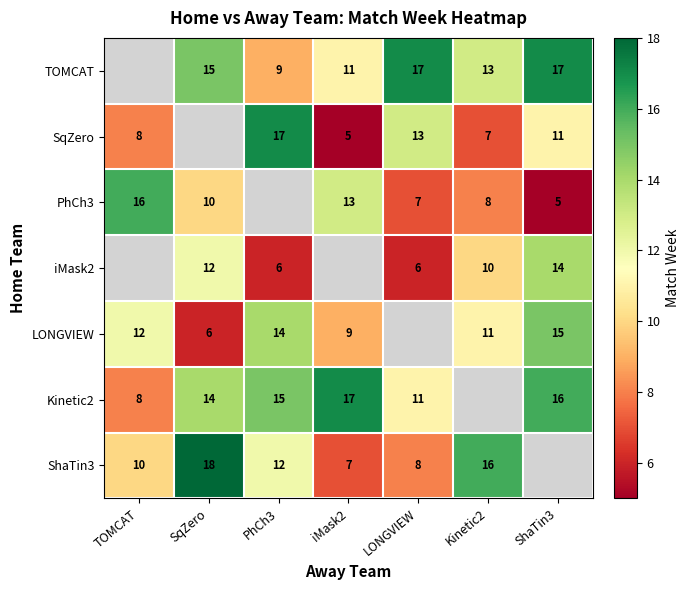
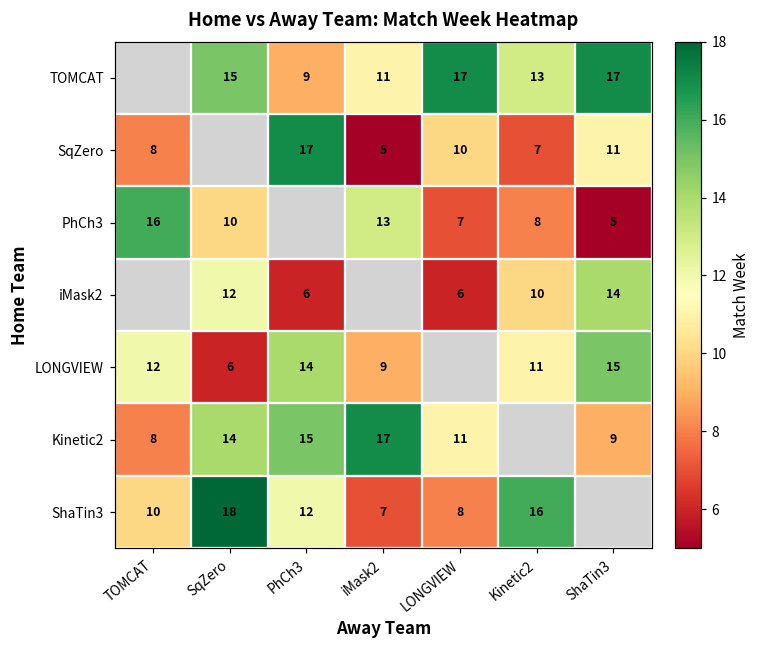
  {
    "TOMCAT": {
      "SqZero": 15,
      "PhCh3": 9,
      "iMask2": 11,
      "LONGVIEW": 17,
      "Kinetic2": 13,
      "ShaTin3": 17
    },
    "SqZero": {
      "TOMCAT": 8,
      "PhCh3": 17,
      "iMask2": 5,
-     "LONGVIEW": 13,
+     "LONGVIEW": 10,
      "Kinetic2": 7,
      "ShaTin3": 11
    },
    "PhCh3": {
      "TOMCAT": 16,
      "SqZero": 10,
      "iMask2": 13,
      "LONGVIEW": 7,
      "Kinetic2": 8,
      "ShaTin3": 5
    },
    "iMask2": {
      "SqZero": 12,
      "PhCh3": 6,
      "LONGVIEW": 6,
      "Kinetic2": 10,
      "ShaTin3": 14
    },
    "LONGVIEW": {
      "TOMCAT": 12,
      "SqZero": 6,
      "PhCh3": 14,
      "iMask2": 9,
      "Kinetic2": 11,
      "ShaTin3": 15
    },
    "Kinetic2": {
      "TOMCAT": 8,
      "SqZero": 14,
      "PhCh3": 15,
      "iMask2": 17,
      "LONGVIEW": 11,
-     "ShaTin3": 16
+     "ShaTin3": 9
    },
    "ShaTin3": {
      "TOMCAT": 10,
      "SqZero": 18,
      "PhCh3": 12,
      "iMask2": 7,
      "LONGVIEW": 8,
      "Kinetic2": 16
    }
  }
